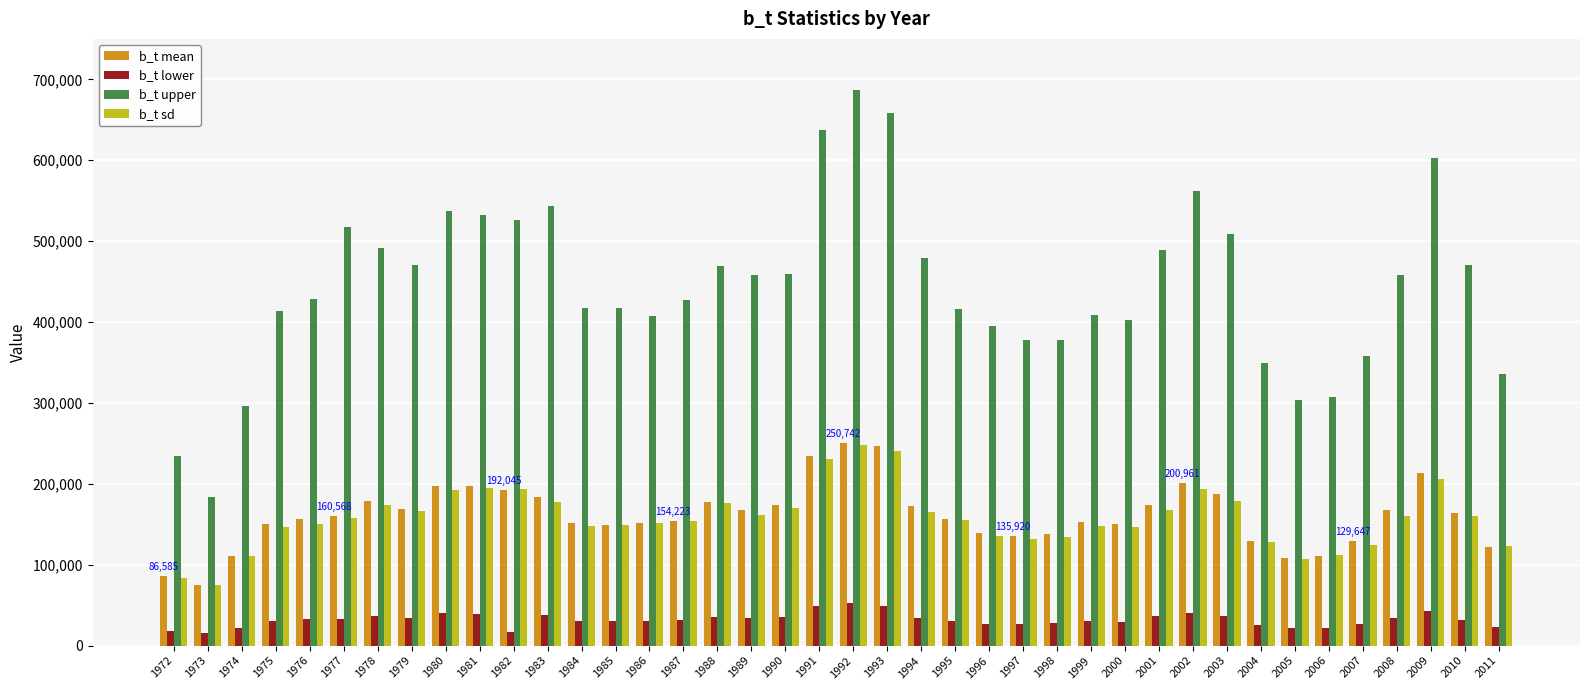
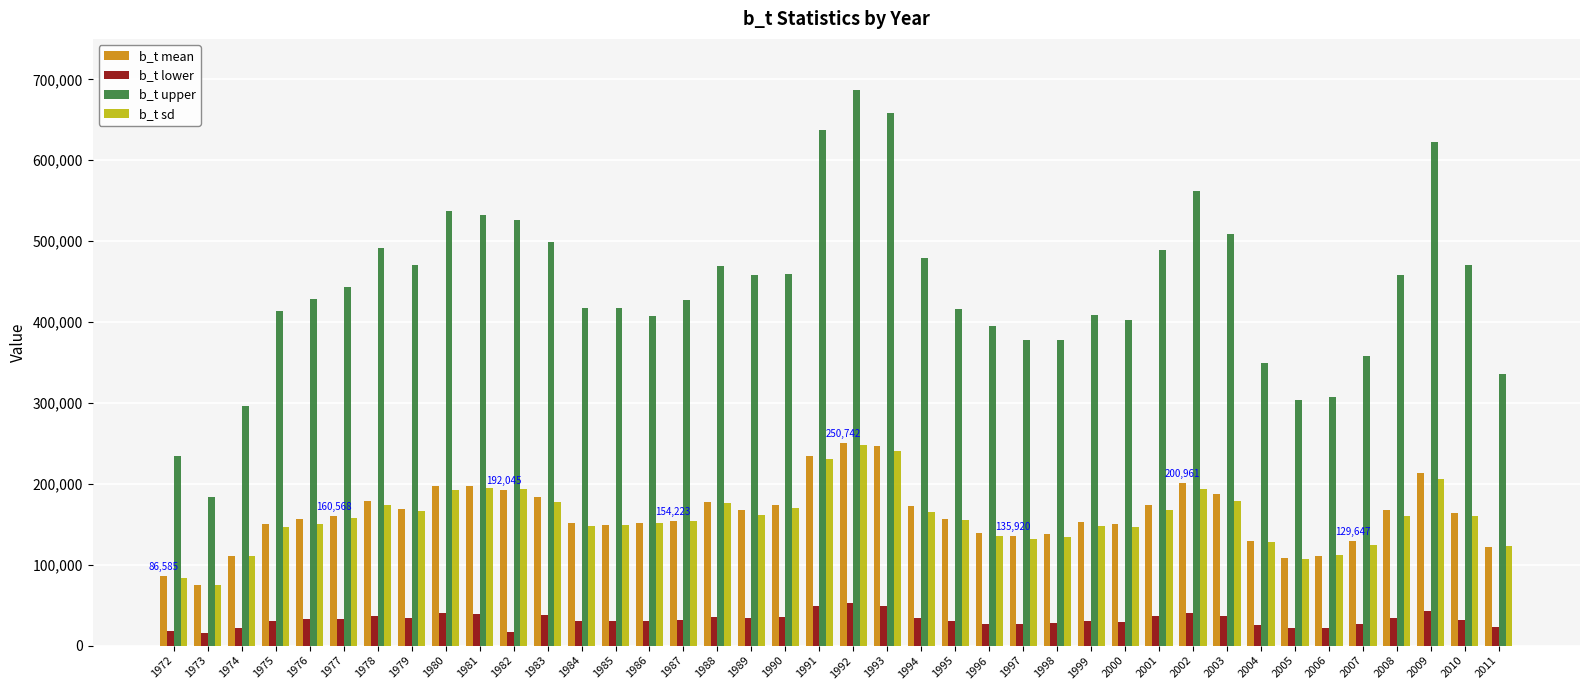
  {
    "b_t lower": {
      "1972": "20,000",
      "1973": "20,000",
      "1974": "20,000",
      "1975": "30,000",
      "1976": "30,000",
      "1977": "30,000",
      "1978": "40,000",
      "1979": "30,000",
      "1980": "40,000",
      "1981": "40,000",
      "1982": "20,000",
      "1983": "40,000",
      "1984": "30,000",
      "1985": "30,000",
      "1986": "30,000",
      "1987": "30,000",
      "1988": "40,000",
      "1989": "30,000",
      "1990": "40,000",
      "1991": "50,000",
      "1992": "50,000",
      "1993": "50,000",
      "1994": "30,000",
      "1995": "30,000",
      "1996": "30,000",
      "1997": "30,000",
      "1998": "30,000",
      "1999": "30,000",
      "2000": "30,000",
      "2001": "40,000",
      "2002": "40,000",
      "2003": "40,000",
      "2004": "30,000",
      "2005": "20,000",
      "2006": "20,000",
      "2007": "30,000",
      "2008": "30,000",
      "2009": "40,000",
      "2010": "30,000",
      "2011": "20,000"
    },
    "b_t upper": {
      "1972": "230,000",
      "1973": "180,000",
      "1974": "300,000",
      "1975": "410,000",
      "1976": "430,000",
-     "1977": "520,000",
+     "1977": "440,000",
      "1978": "490,000",
      "1979": "470,000",
      "1980": "540,000",
      "1981": "530,000",
      "1982": "530,000",
-     "1983": "540,000",
+     "1983": "500,000",
      "1984": "420,000",
      "1985": "420,000",
      "1986": "410,000",
      "1987": "430,000",
      "1988": "470,000",
      "1989": "460,000",
      "1990": "460,000",
      "1991": "640,000",
      "1992": "690,000",
      "1993": "660,000",
      "1994": "480,000",
      "1995": "420,000",
      "1996": "400,000",
      "1997": "380,000",
      "1998": "380,000",
      "1999": "410,000",
      "2000": "400,000",
      "2001": "490,000",
      "2002": "560,000",
      "2003": "510,000",
      "2004": "350,000",
      "2005": "300,000",
      "2006": "310,000",
      "2007": "360,000",
      "2008": "460,000",
-     "2009": "600,000",
+     "2009": "620,000",
      "2010": "470,000",
      "2011": "340,000"
    }
  }
